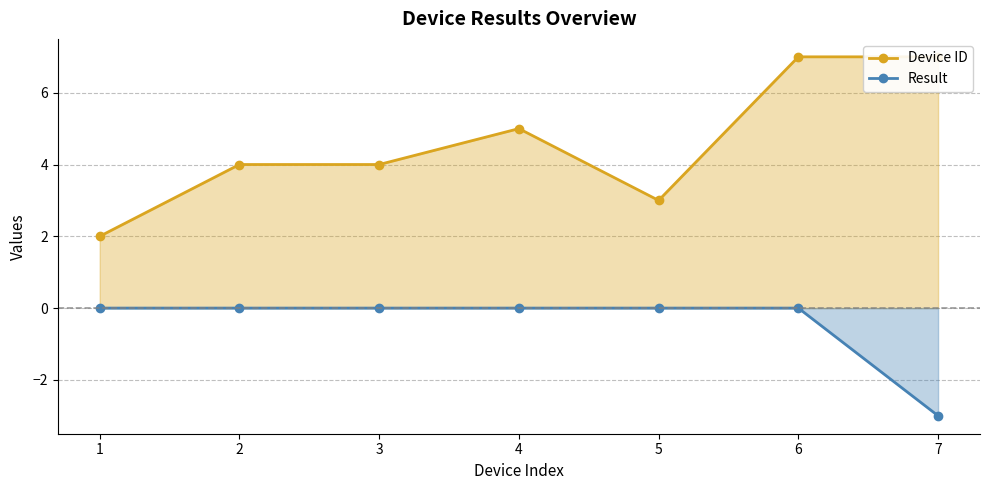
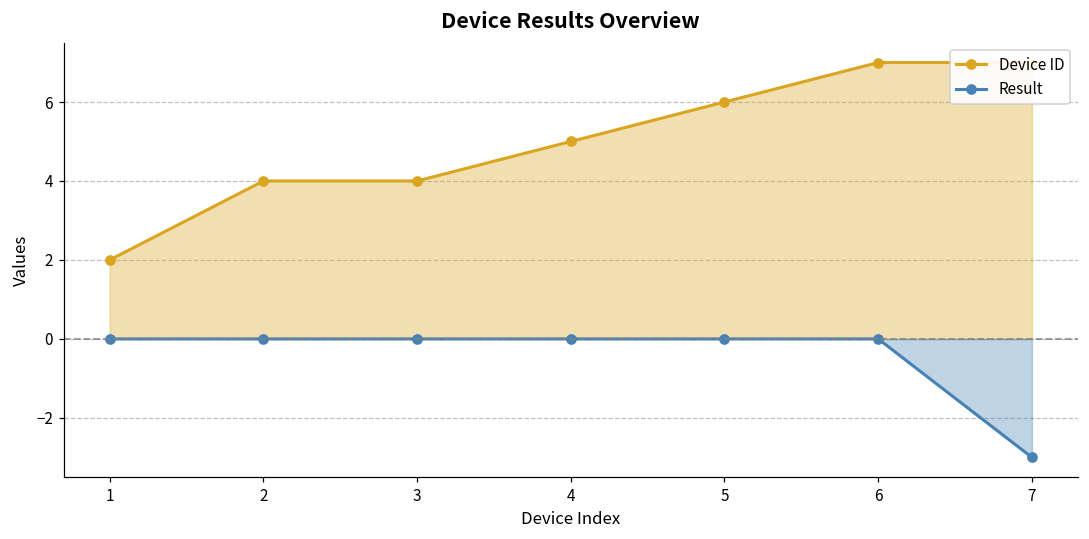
  {
    "Device ID": {
      "1": 2,
      "2": 4,
      "3": 4,
      "4": 5,
-     "5": 3,
+     "5": 6,
      "6": 7
    }
  }
